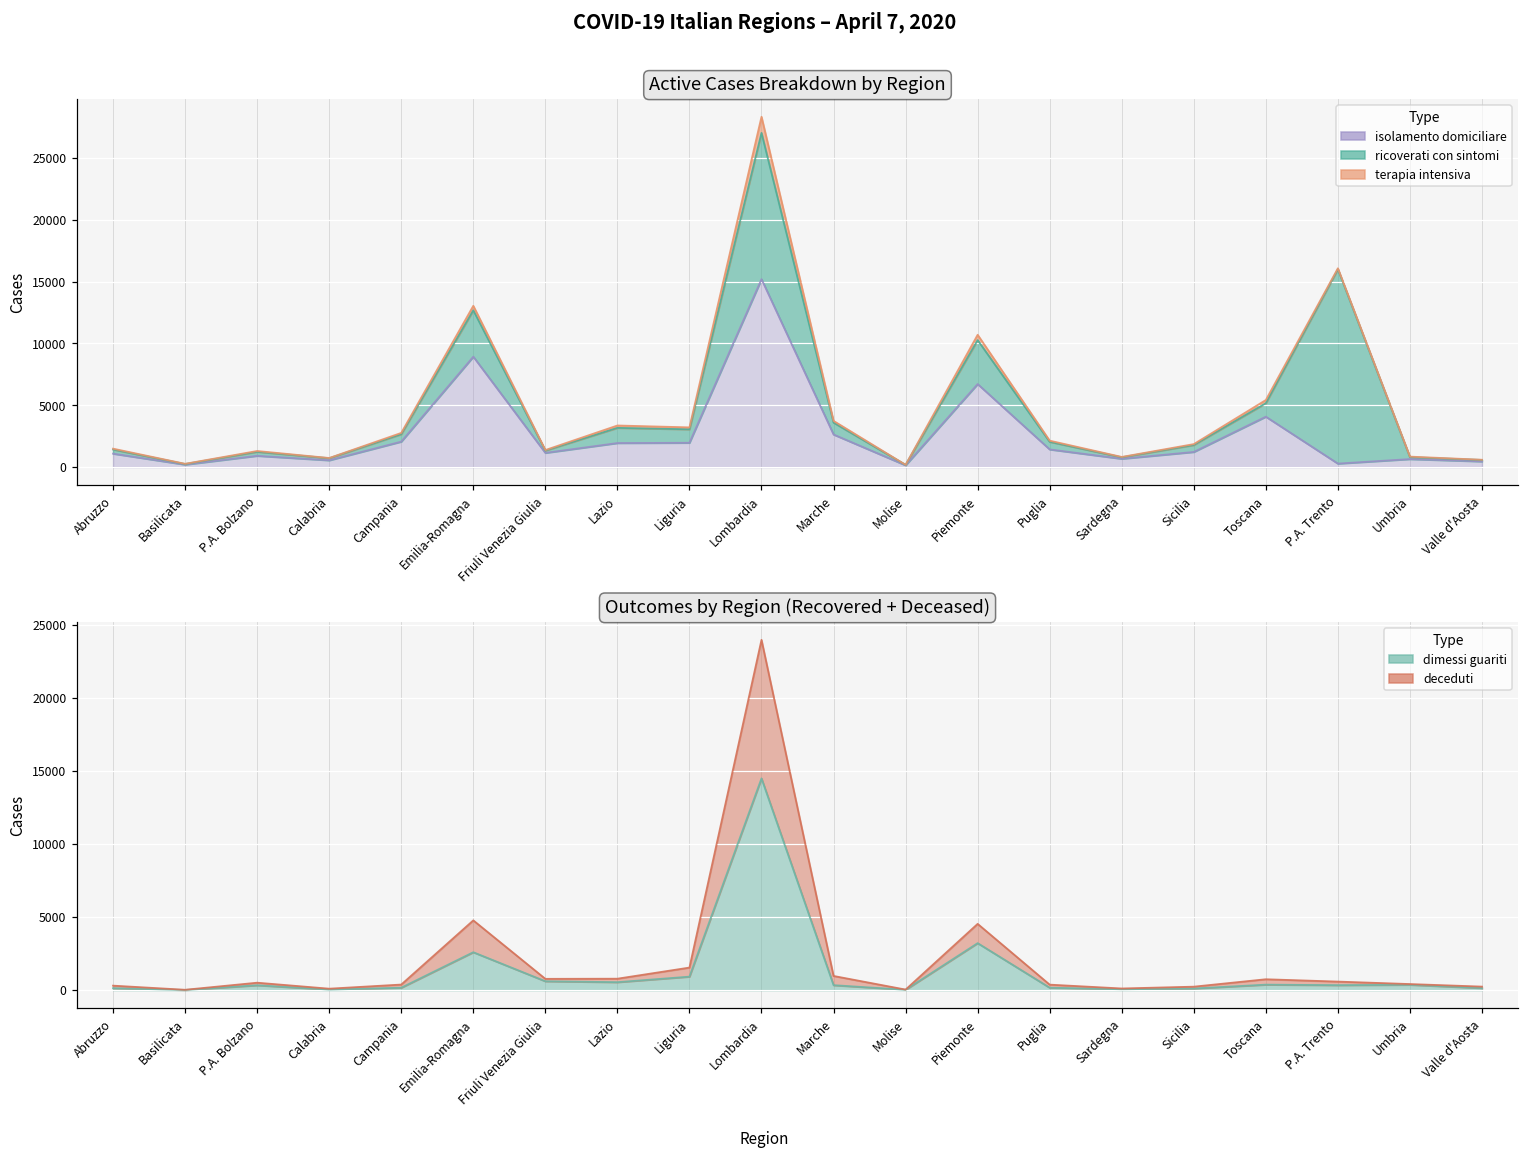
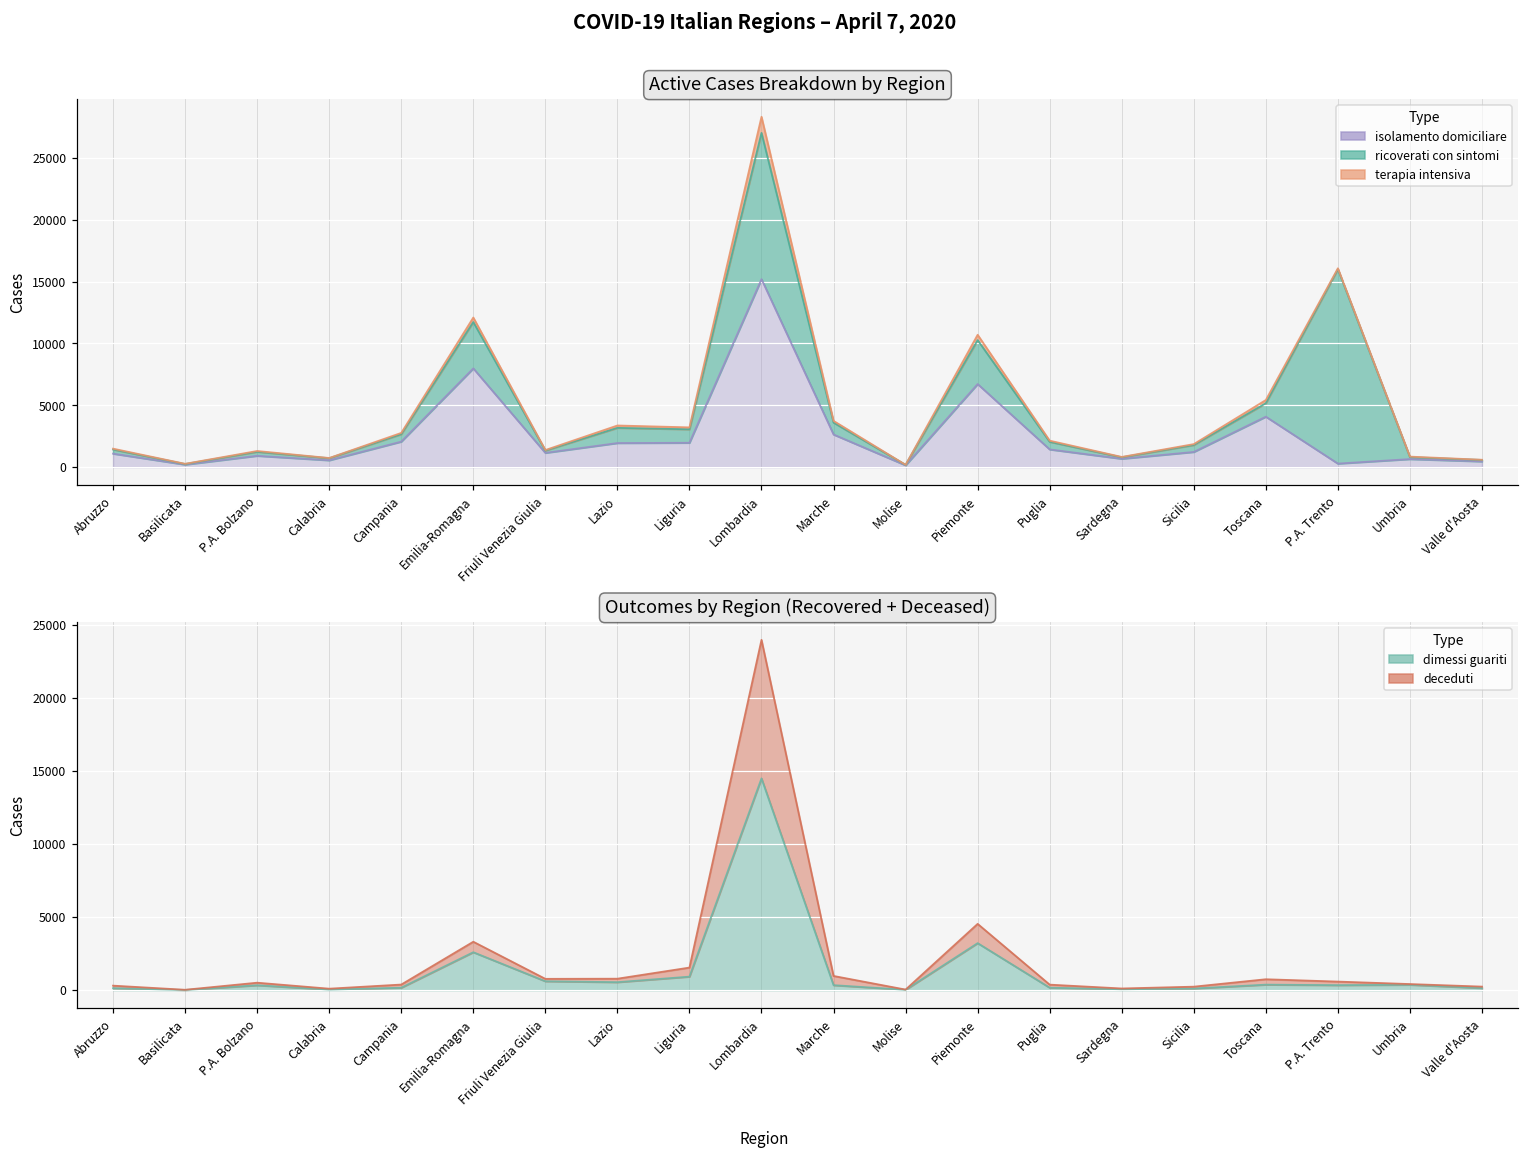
  {
    "Active Cases Breakdown by Region": {
      "isolamento domiciliare": {
        "Abruzzo": 1100,
        "P.A. Bolzano": 900,
        "Campania": 2100,
-       "Emilia-Romagna": 8900,
+       "Emilia-Romagna": 8000,
        "Lazio": 1900,
        "Liguria": 2000,
        "Lombardia": 15200,
        "Marche": 2600,
        "Piemonte": 6700,
        "Puglia": 1400,
        "Sicilia": 1200,
        "Toscana": 4100,
        "P.A. Trento": 300
      },
      "ricoverati con sintomi": {
        "Emilia-Romagna": 3800,
        "Lombardia": 11800,
        "Piemonte": 3600,
        "Toscana": 1100
      },
      "terapia intensiva": {
        "Emilia-Romagna": 400,
        "Lombardia": 1300,
        "Piemonte": 400,
        "Toscana": 300
      }
    },
    "Outcomes by Region (Recovered + Deceased)": {
      "dimessi guariti": {
        "Campania": 200,
        "Emilia-Romagna": 2600,
        "Lazio": 500,
        "Liguria": 900,
        "Lombardia": 14500,
        "Marche": 300,
        "Piemonte": 3200,
        "Puglia": 200,
        "Toscana": 400,
        "P.A. Trento": 300
      },
      "deceduti": {
        "Campania": 200,
-       "Emilia-Romagna": 2200,
+       "Emilia-Romagna": 700,
        "Lazio": 200,
        "Liguria": 600,
        "Lombardia": 9500,
        "Marche": 600,
        "Piemonte": 1300,
        "Puglia": 200,
        "Toscana": 400,
        "P.A. Trento": 200
      }
    }
  }
